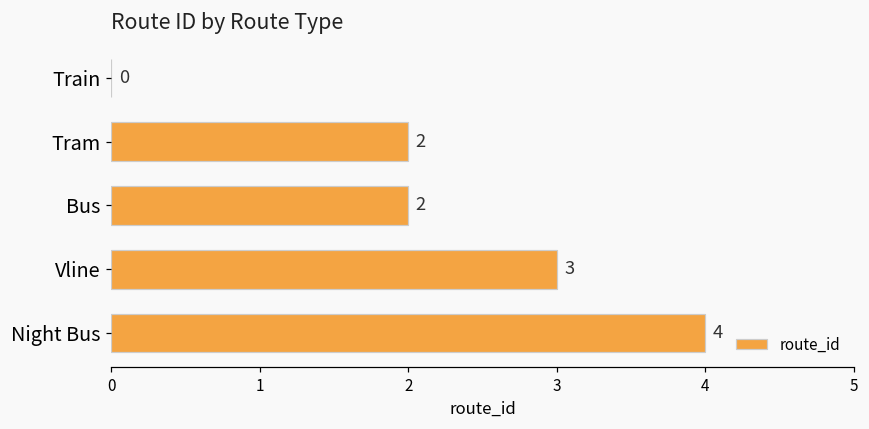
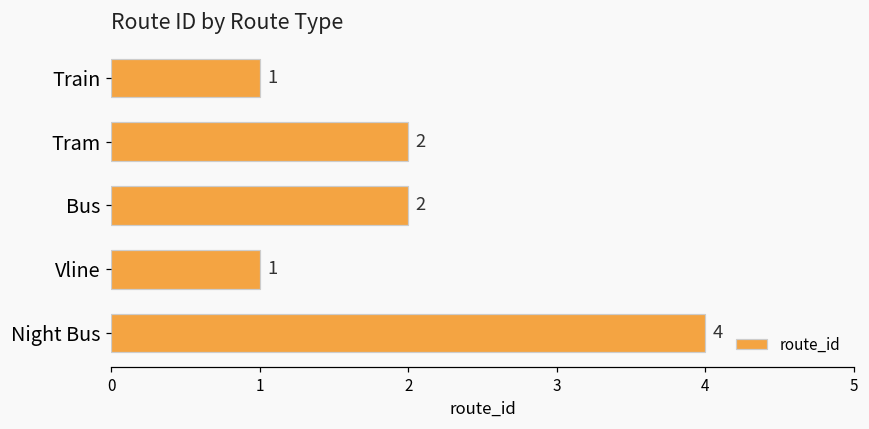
  {
-   "Train": 0,
+   "Train": 1,
    "Tram": 2,
    "Bus": 2,
-   "Vline": 3,
+   "Vline": 1,
    "Night Bus": 4
  }
